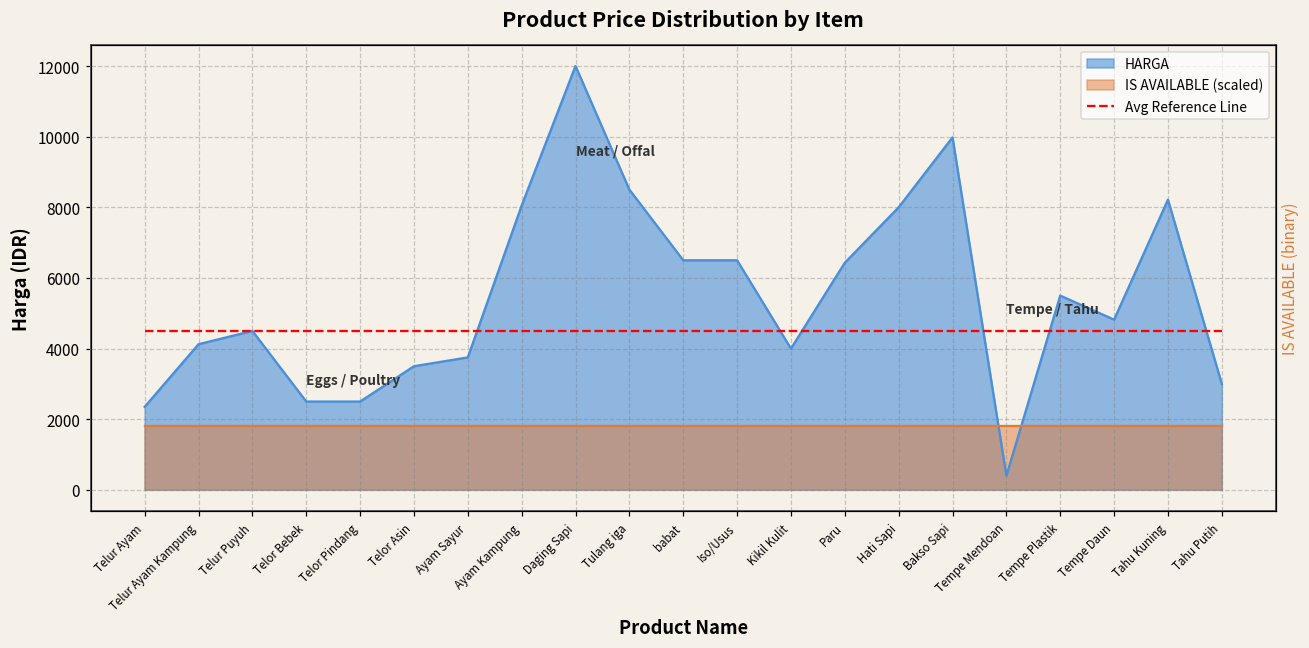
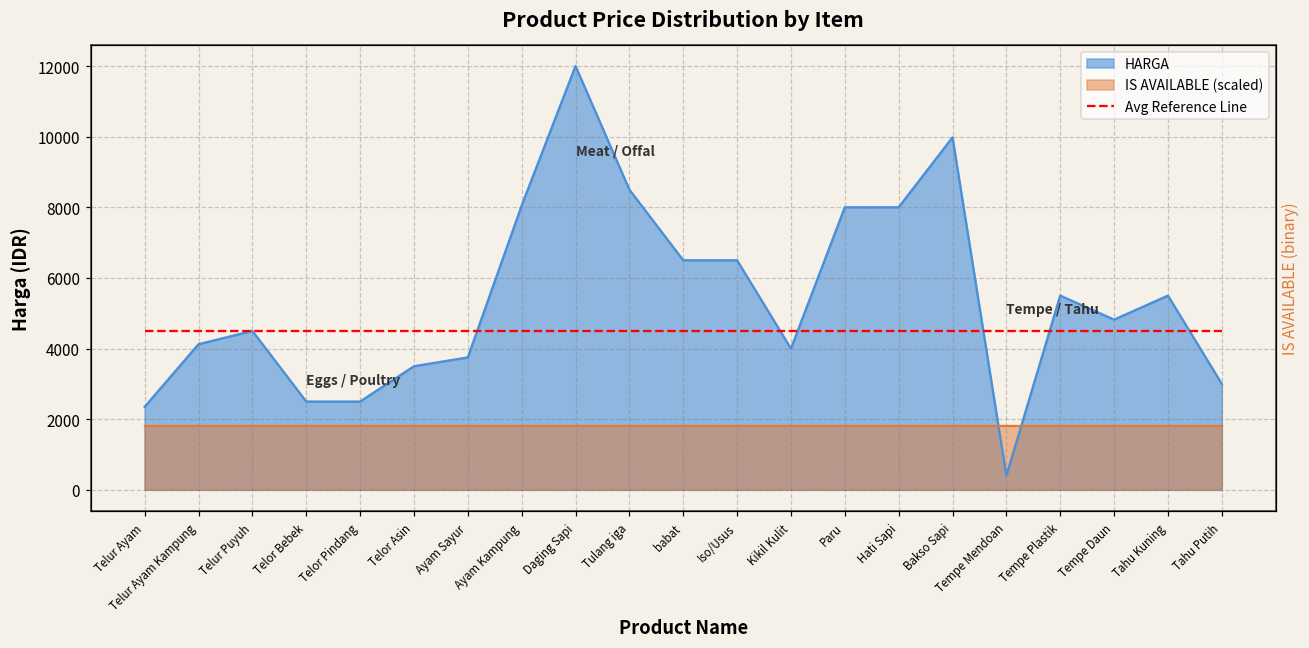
  {
    "HARGA": {
      "Telur Ayam": 2400,
      "Telur Ayam Kampung": 4100,
      "Telor Bebek": 2500,
      "Telor Pindang": 2500,
      "Telor Asin": 3500,
      "Ayam Sayur": 3800,
      "Ayam Kampung": 8100,
      "Daging Sapi": 12000,
      "Tulang iga": 8500,
      "babat": 6500,
      "Iso/Usus": 6500,
      "Kikil Kulit": 4000,
-     "Paru": 6400,
+     "Paru": 8000,
      "Hati Sapi": 8000,
      "Bakso Sapi": 10000,
      "Tempe Mendoan": 400,
      "Tempe Plastik": 5500,
      "Tempe Daun": 4800,
-     "Tahu Kuning": 8200,
+     "Tahu Kuning": 5500,
      "Tahu Putih": 3000
    },
    "IS AVAILABLE (scaled)": {
      "Telur Ayam": 1800,
      "Telur Ayam Kampung": 1800,
      "Telur Puyuh": 1800,
      "Telor Bebek": 1800,
      "Telor Pindang": 1800,
      "Telor Asin": 1800,
      "Ayam Sayur": 1800,
      "Ayam Kampung": 1800,
      "Daging Sapi": 1800,
      "Tulang iga": 1800,
      "babat": 1800,
      "Iso/Usus": 1800,
      "Kikil Kulit": 1800,
      "Paru": 1800,
      "Hati Sapi": 1800,
      "Bakso Sapi": 1800,
      "Tempe Mendoan": 1800,
      "Tempe Plastik": 1800,
      "Tempe Daun": 1800,
      "Tahu Kuning": 1800,
      "Tahu Putih": 1800
    },
    "Avg Reference Line": {
      "Telur Ayam": 4500,
      "Telur Ayam Kampung": 4500,
      "Telor Bebek": 4500,
      "Telor Pindang": 4500,
      "Telor Asin": 4500,
      "Ayam Sayur": 4500,
      "Ayam Kampung": 4500,
      "Daging Sapi": 4500,
      "Tulang iga": 4500,
      "babat": 4500,
      "Iso/Usus": 4500,
      "Kikil Kulit": 4500,
      "Paru": 4500,
      "Hati Sapi": 4500,
      "Bakso Sapi": 4500,
      "Tempe Mendoan": 4500,
      "Tempe Plastik": 4500,
      "Tempe Daun": 4500,
      "Tahu Kuning": 4500,
      "Tahu Putih": 4500
    }
  }
